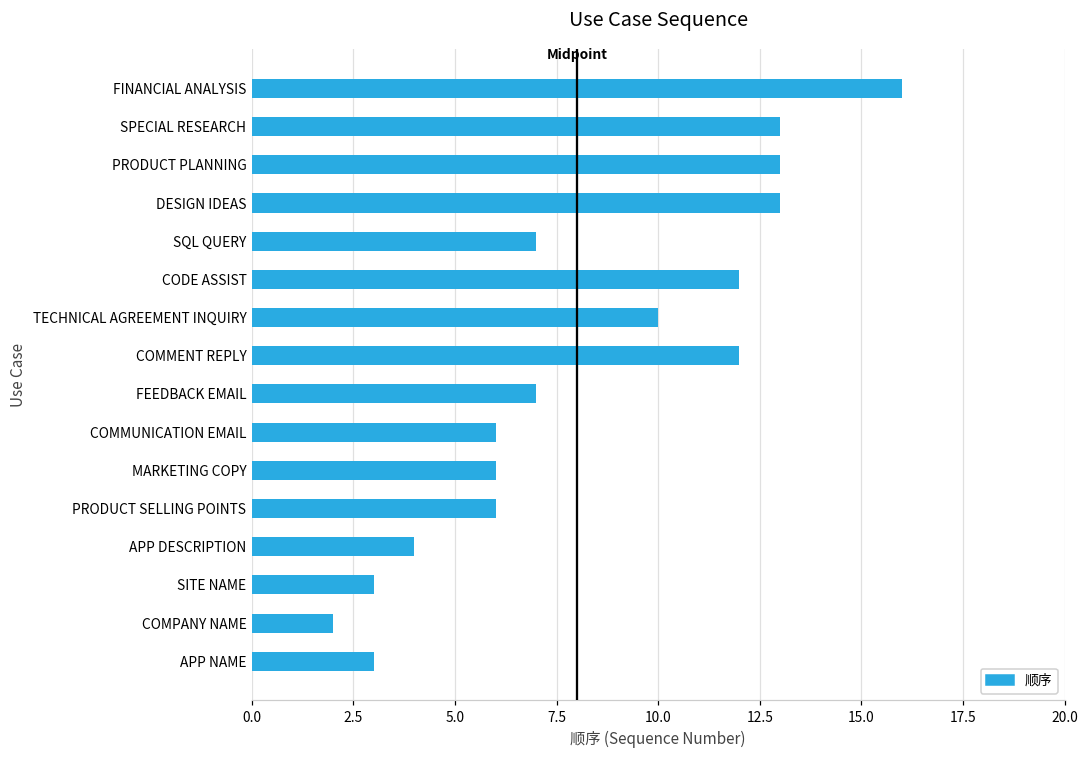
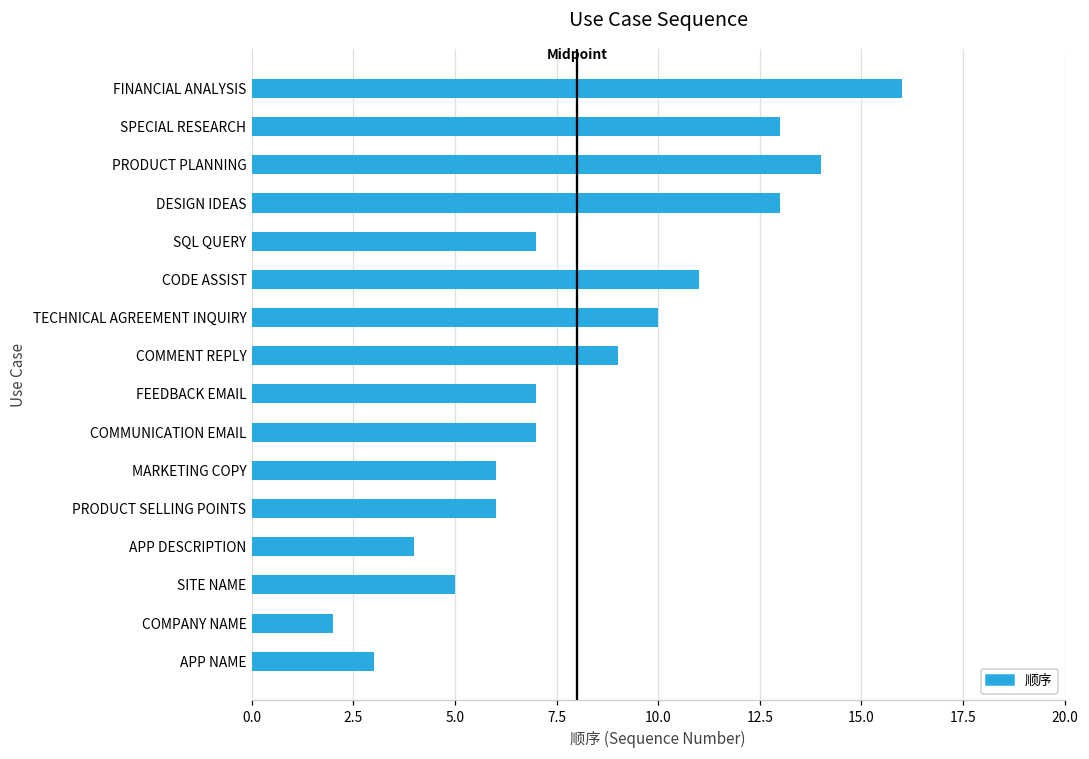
  {
    "FINANCIAL ANALYSIS": 16,
    "SPECIAL RESEARCH": 13,
-   "PRODUCT PLANNING": 13,
+   "PRODUCT PLANNING": 14,
    "DESIGN IDEAS": 13,
    "SQL QUERY": 7,
-   "CODE ASSIST": 12,
+   "CODE ASSIST": 11,
    "TECHNICAL AGREEMENT INQUIRY": 10,
-   "COMMENT REPLY": 12,
+   "COMMENT REPLY": 9,
    "FEEDBACK EMAIL": 7,
-   "COMMUNICATION EMAIL": 6,
+   "COMMUNICATION EMAIL": 7,
    "MARKETING COPY": 6,
    "PRODUCT SELLING POINTS": 6,
    "APP DESCRIPTION": 4,
-   "SITE NAME": 3,
+   "SITE NAME": 5,
    "COMPANY NAME": 2,
    "APP NAME": 3
  }
